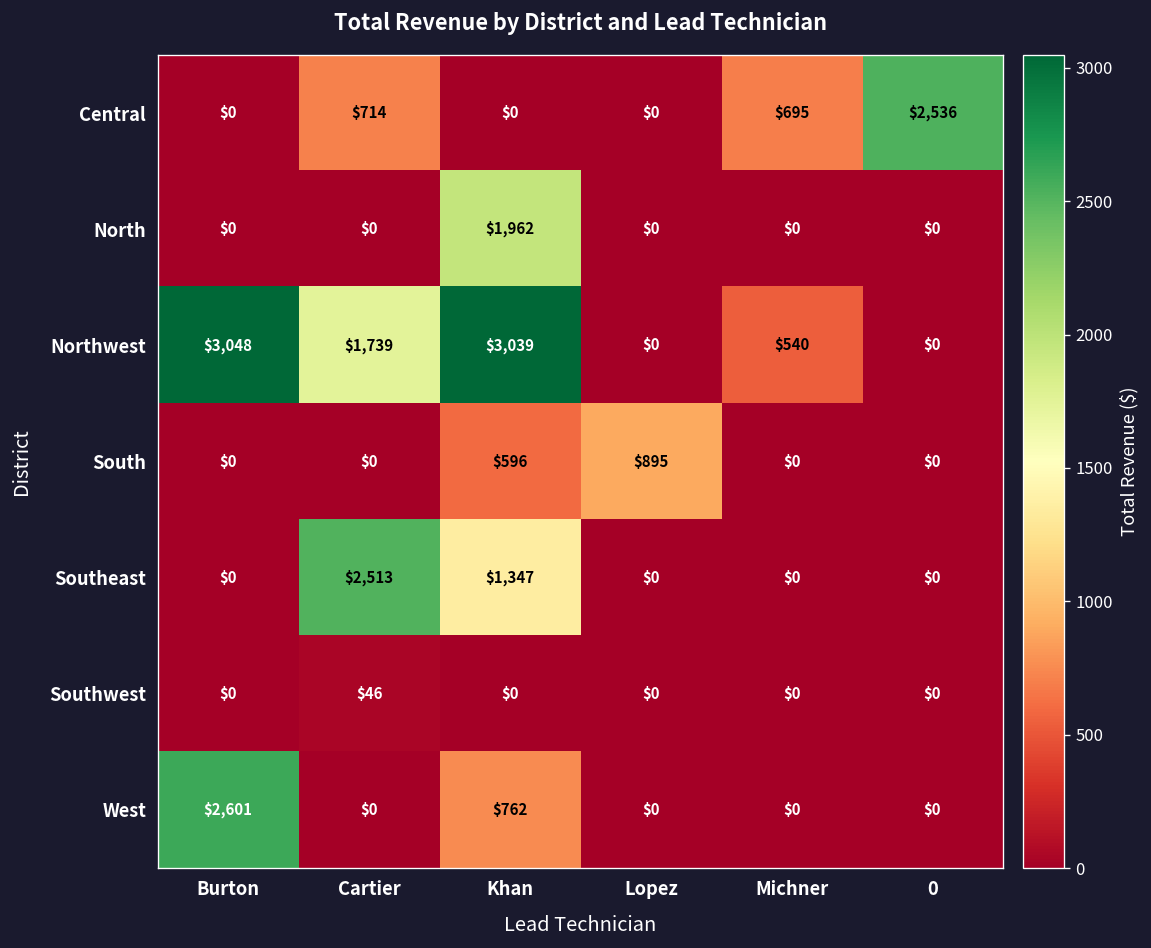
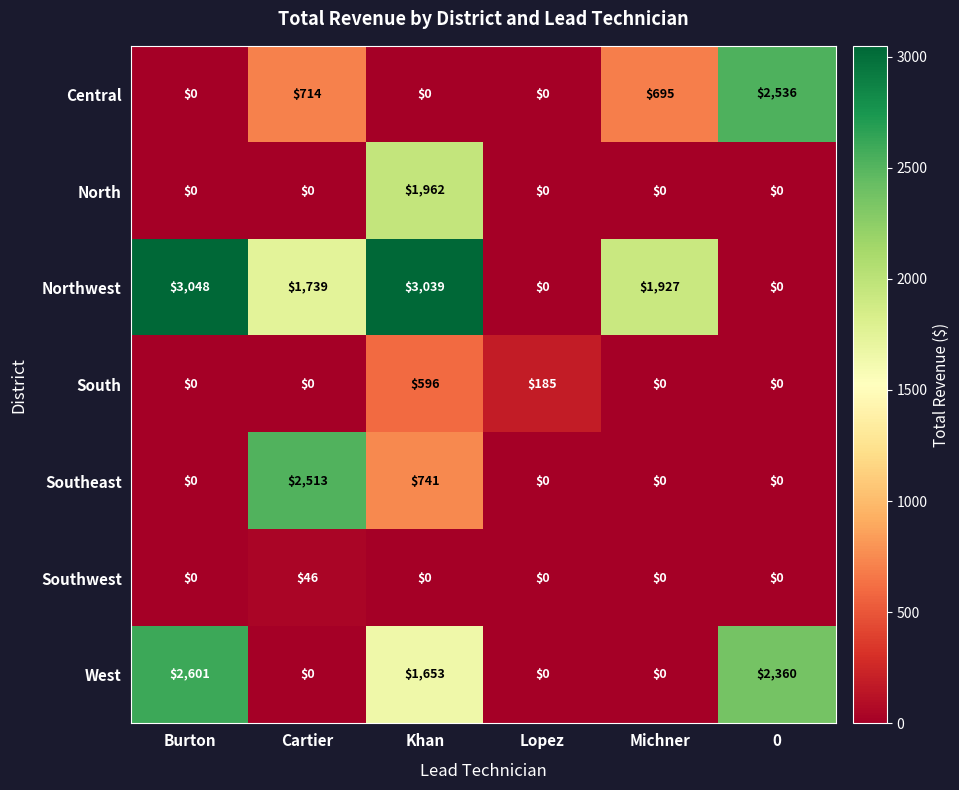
  {
    "Central": {
      "Burton": "$0",
      "Cartier": "$714",
      "Khan": "$0",
      "Lopez": "$0",
      "Michner": "$695",
      "0": "$2,536"
    },
    "North": {
      "Burton": "$0",
      "Cartier": "$0",
      "Khan": "$1,962",
      "Lopez": "$0",
      "Michner": "$0",
      "0": "$0"
    },
    "Northwest": {
      "Burton": "$3,048",
      "Cartier": "$1,739",
      "Khan": "$3,039",
      "Lopez": "$0",
-     "Michner": "$540",
+     "Michner": "$1,927",
      "0": "$0"
    },
    "South": {
      "Burton": "$0",
      "Cartier": "$0",
      "Khan": "$596",
-     "Lopez": "$895",
+     "Lopez": "$185",
      "Michner": "$0",
      "0": "$0"
    },
    "Southeast": {
      "Burton": "$0",
      "Cartier": "$2,513",
-     "Khan": "$1,347",
+     "Khan": "$741",
      "Lopez": "$0",
      "Michner": "$0",
      "0": "$0"
    },
    "Southwest": {
      "Burton": "$0",
      "Cartier": "$46",
      "Khan": "$0",
      "Lopez": "$0",
      "Michner": "$0",
      "0": "$0"
    },
    "West": {
      "Burton": "$2,601",
      "Cartier": "$0",
-     "Khan": "$762",
+     "Khan": "$1,653",
      "Lopez": "$0",
      "Michner": "$0",
-     "0": "$0"
+     "0": "$2,360"
    }
  }
